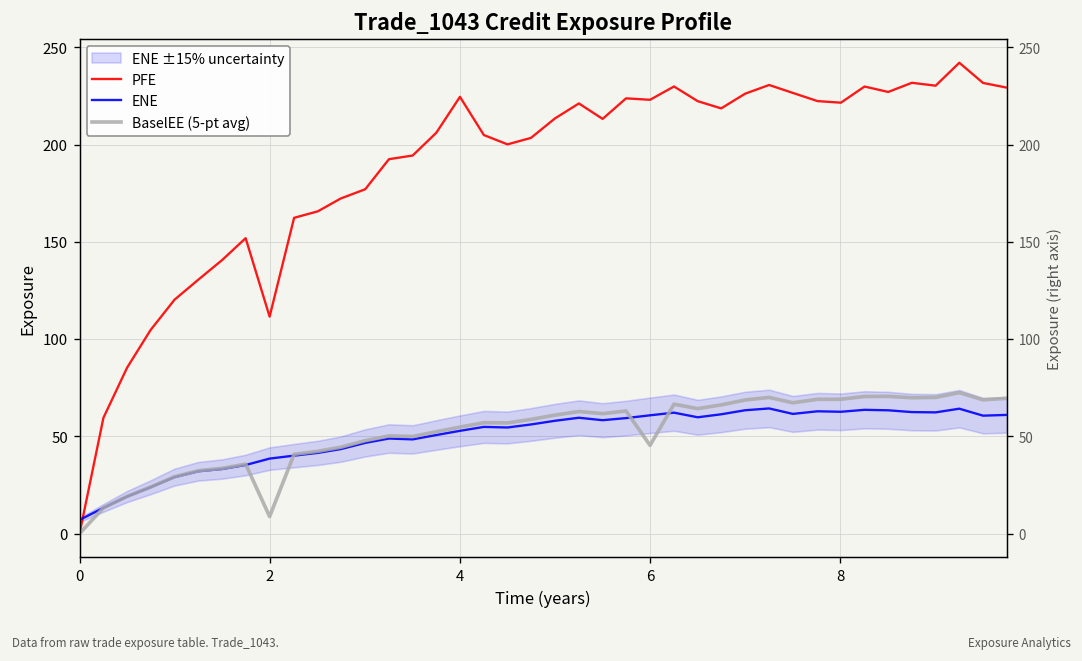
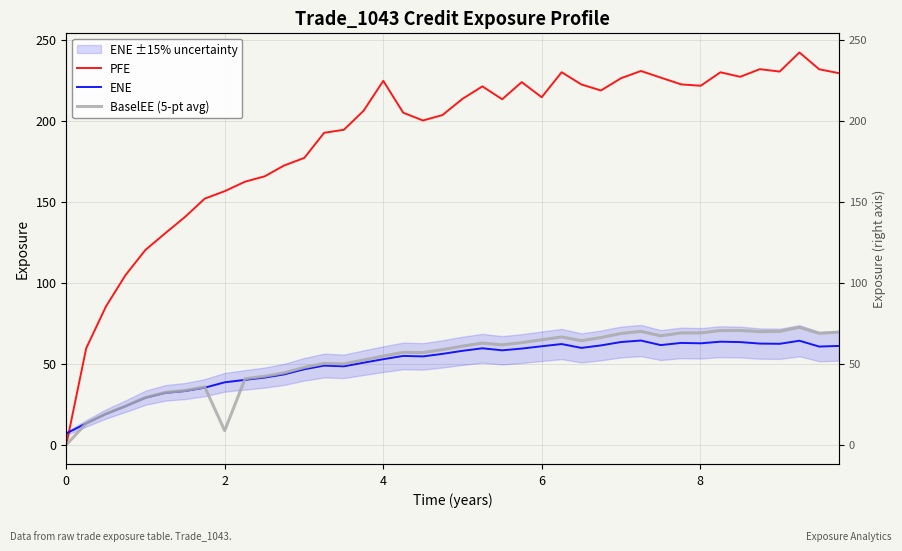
  {
    "PFE": {
-     "2": 112,
+     "2": 156,
      "4": 225,
-     "6": 223
+     "6": 214
    },
    "BaselEE (5-pt avg)": {
      "2": 9,
      "4": 55,
-     "6": 45
+     "6": 65
    }
  }
